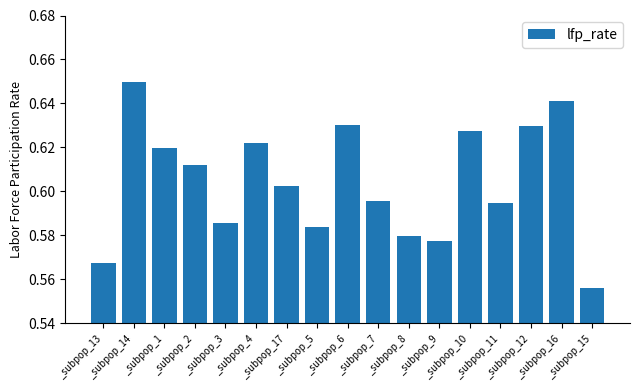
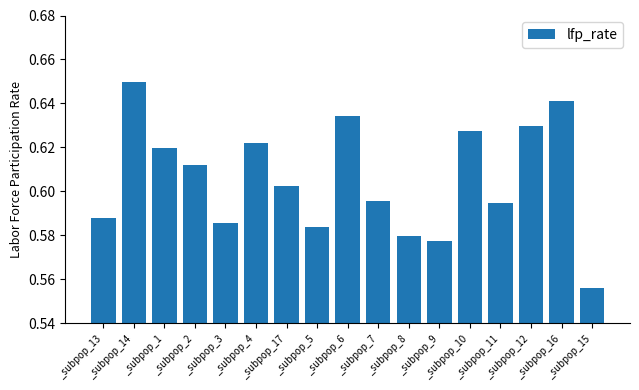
  {
-   "_subpop_13": 0.568,
+   "_subpop_13": 0.588,
    "_subpop_14": 0.650,
    "_subpop_1": 0.620,
    "_subpop_2": 0.612,
    "_subpop_3": 0.586,
    "_subpop_4": 0.622,
    "_subpop_17": 0.603,
    "_subpop_5": 0.584,
-   "_subpop_6": 0.630,
+   "_subpop_6": 0.634,
    "_subpop_7": 0.596,
    "_subpop_8": 0.580,
    "_subpop_9": 0.578,
    "_subpop_10": 0.627,
    "_subpop_11": 0.595,
    "_subpop_12": 0.630,
    "_subpop_16": 0.641,
    "_subpop_15": 0.556
  }
